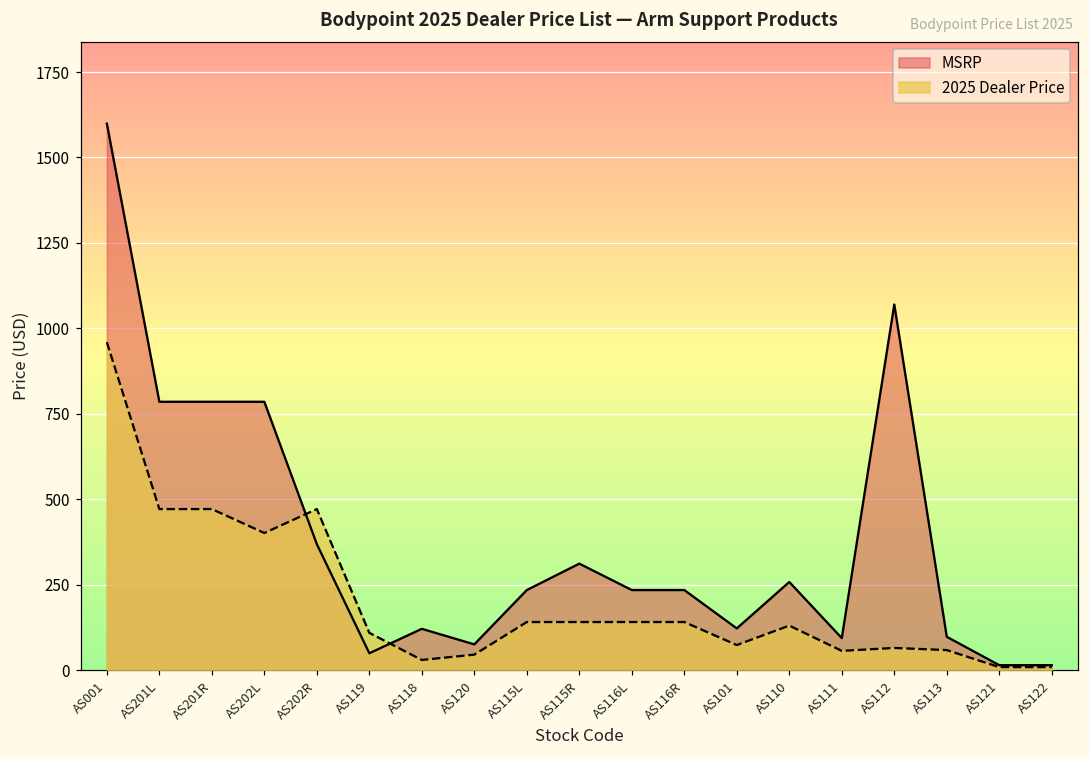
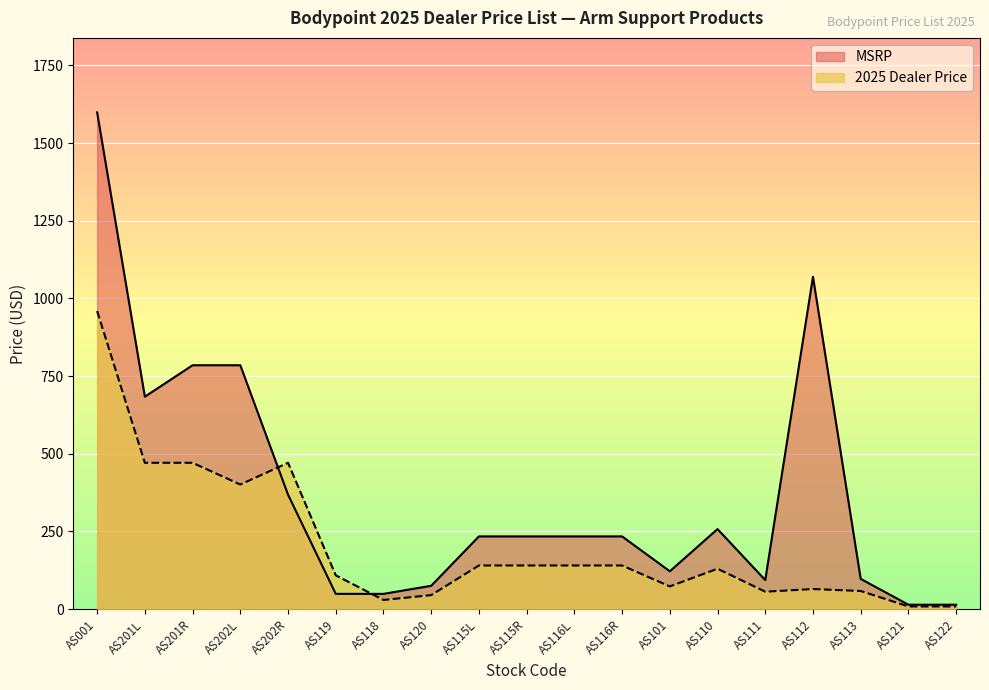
  {
    "MSRP": {
      "AS001": 1600,
-     "AS201L": 790,
+     "AS201L": 680,
      "AS201R": 790,
      "AS202L": 790,
      "AS202R": 370,
      "AS119": 50,
-     "AS118": 120,
+     "AS118": 50,
      "AS120": 80,
      "AS115L": 230,
-     "AS115R": 310,
+     "AS115R": 230,
      "AS116L": 230,
      "AS116R": 230,
      "AS101": 120,
      "AS110": 260,
      "AS111": 90,
      "AS112": 1070,
      "AS113": 100
    },
    "2025 Dealer Price": {
      "AS001": 960,
      "AS201L": 470,
      "AS201R": 470,
      "AS202L": 400,
      "AS202R": 470,
      "AS119": 110,
      "AS118": 30,
      "AS120": 50,
      "AS115L": 140,
      "AS115R": 140,
      "AS116L": 140,
      "AS116R": 140,
      "AS101": 70,
      "AS110": 130,
      "AS111": 60,
      "AS112": 60,
      "AS113": 60
    }
  }
